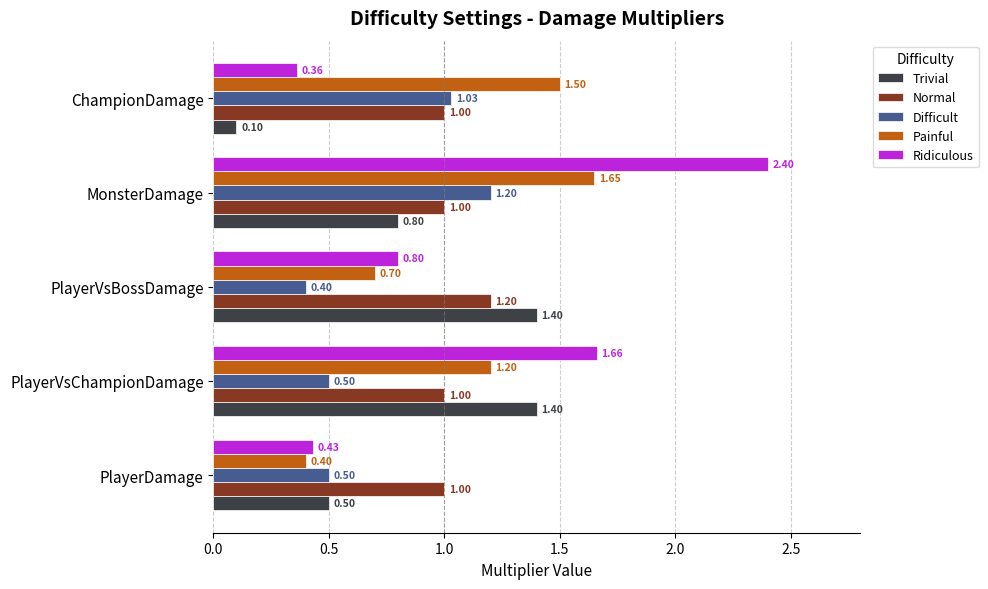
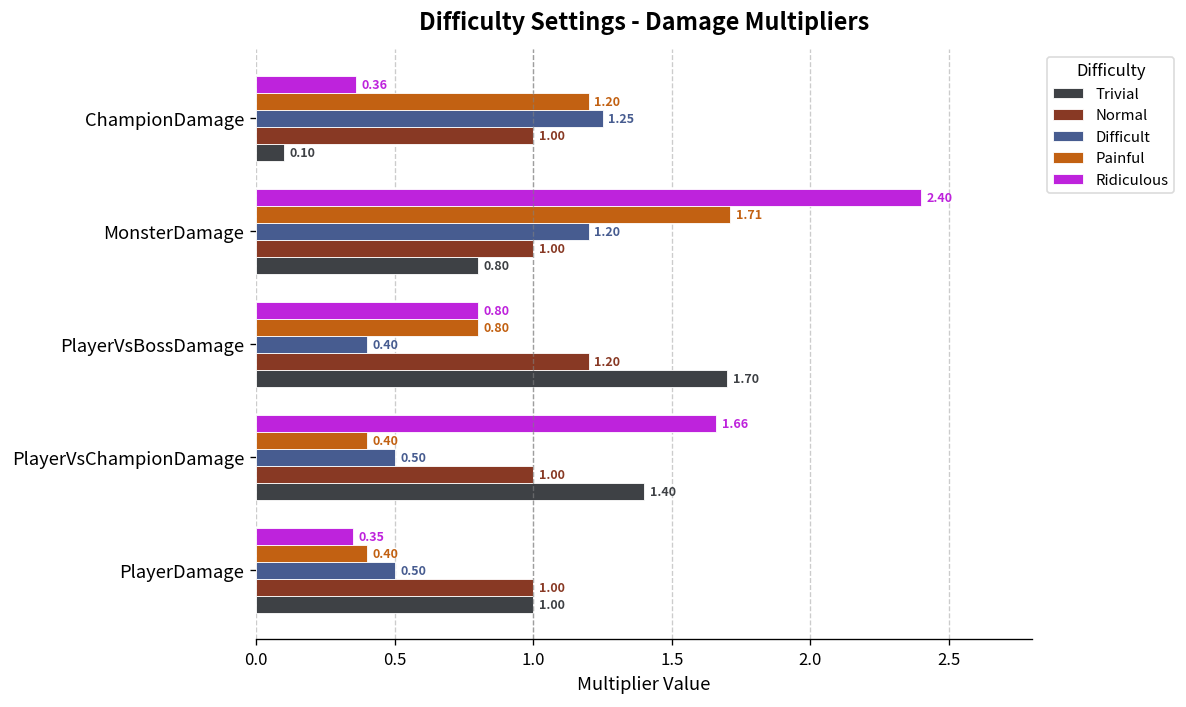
  {
    "Trivial": {
      "ChampionDamage": 0.10,
      "MonsterDamage": 0.80,
-     "PlayerVsBossDamage": 1.40,
+     "PlayerVsBossDamage": 1.70,
      "PlayerVsChampionDamage": 1.40,
-     "PlayerDamage": 0.50
+     "PlayerDamage": 1.00
    },
    "Normal": {
      "ChampionDamage": 1.00,
      "MonsterDamage": 1.00,
      "PlayerVsBossDamage": 1.20,
      "PlayerVsChampionDamage": 1.00,
      "PlayerDamage": 1.00
    },
    "Difficult": {
-     "ChampionDamage": 1.03,
+     "ChampionDamage": 1.25,
      "MonsterDamage": 1.20,
      "PlayerVsBossDamage": 0.40,
      "PlayerVsChampionDamage": 0.50,
      "PlayerDamage": 0.50
    },
    "Painful": {
-     "ChampionDamage": 1.50,
-     "MonsterDamage": 1.65,
-     "PlayerVsBossDamage": 0.70,
-     "PlayerVsChampionDamage": 1.20,
+     "ChampionDamage": 1.20,
+     "MonsterDamage": 1.71,
+     "PlayerVsBossDamage": 0.80,
+     "PlayerVsChampionDamage": 0.40,
      "PlayerDamage": 0.40
    },
    "Ridiculous": {
      "ChampionDamage": 0.36,
      "MonsterDamage": 2.40,
      "PlayerVsBossDamage": 0.80,
      "PlayerVsChampionDamage": 1.66,
-     "PlayerDamage": 0.43
+     "PlayerDamage": 0.35
    }
  }
